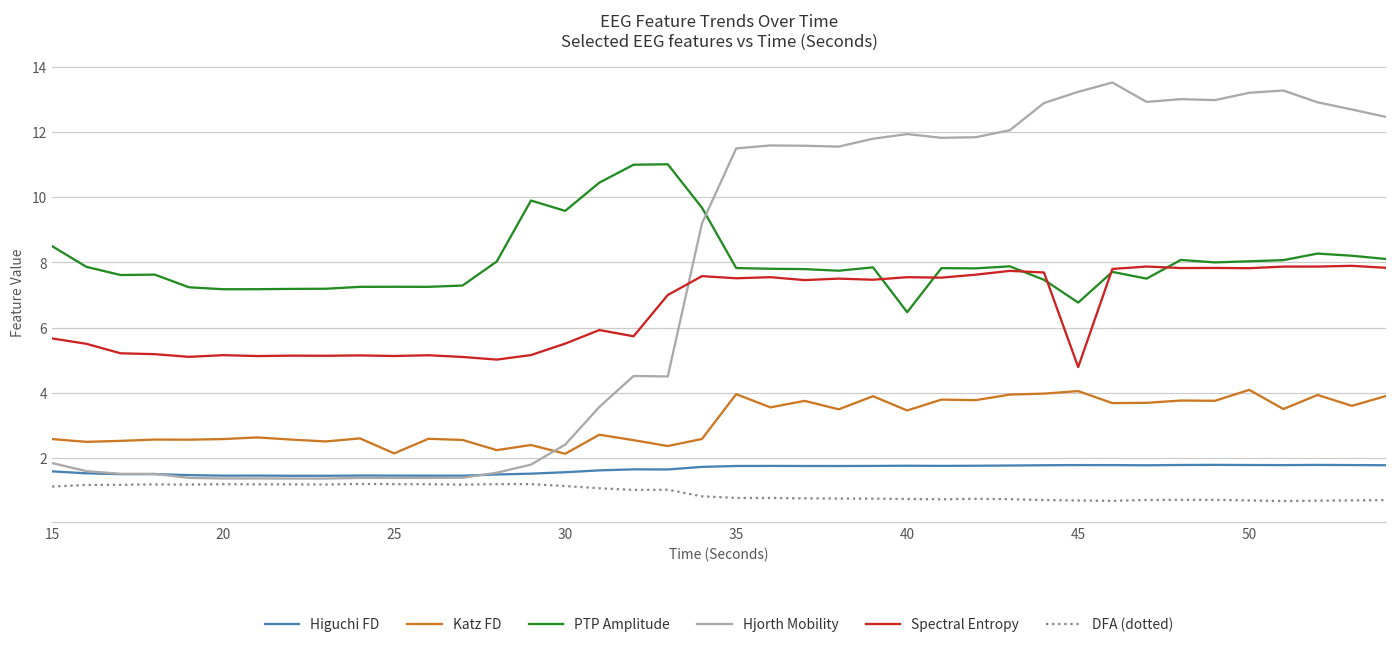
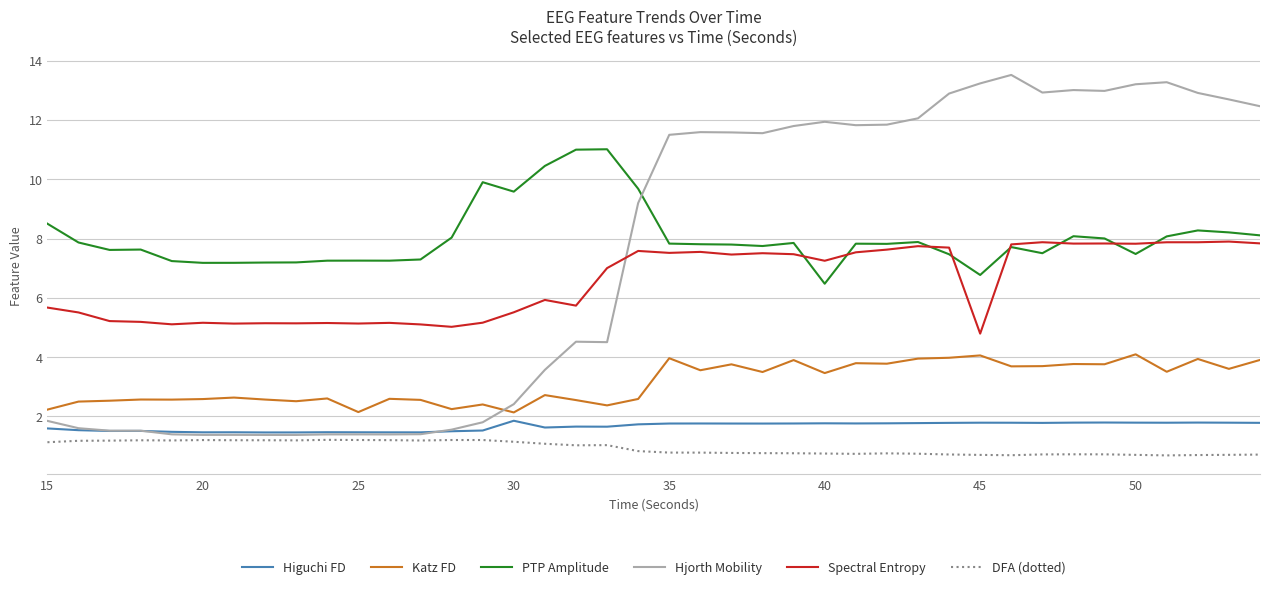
  {
    "Higuchi FD": {
      "15": 1.6,
      "20": 1.5,
-     "30": 1.6,
+     "30": 1.9,
      "35": 1.8,
      "40": 1.8,
      "45": 1.8,
      "50": 1.8
    },
    "Katz FD": {
-     "15": 2.6,
+     "15": 2.2,
      "20": 2.6,
      "25": 2.1,
      "30": 2.1,
      "35": 4.0,
      "40": 3.5,
      "45": 4.1,
      "50": 4.1
    },
    "PTP Amplitude": {
      "15": 8.5,
      "20": 7.2,
      "25": 7.3,
      "30": 9.6,
      "35": 7.8,
      "40": 6.5,
      "45": 6.8,
-     "50": 8.0
+     "50": 7.5
    },
    "Spectral Entropy": {
      "15": 5.7,
      "20": 5.2,
      "25": 5.1,
      "30": 5.5,
      "35": 7.5,
-     "40": 7.5,
+     "40": 7.2,
      "45": 4.8,
      "50": 7.8
    }
  }
